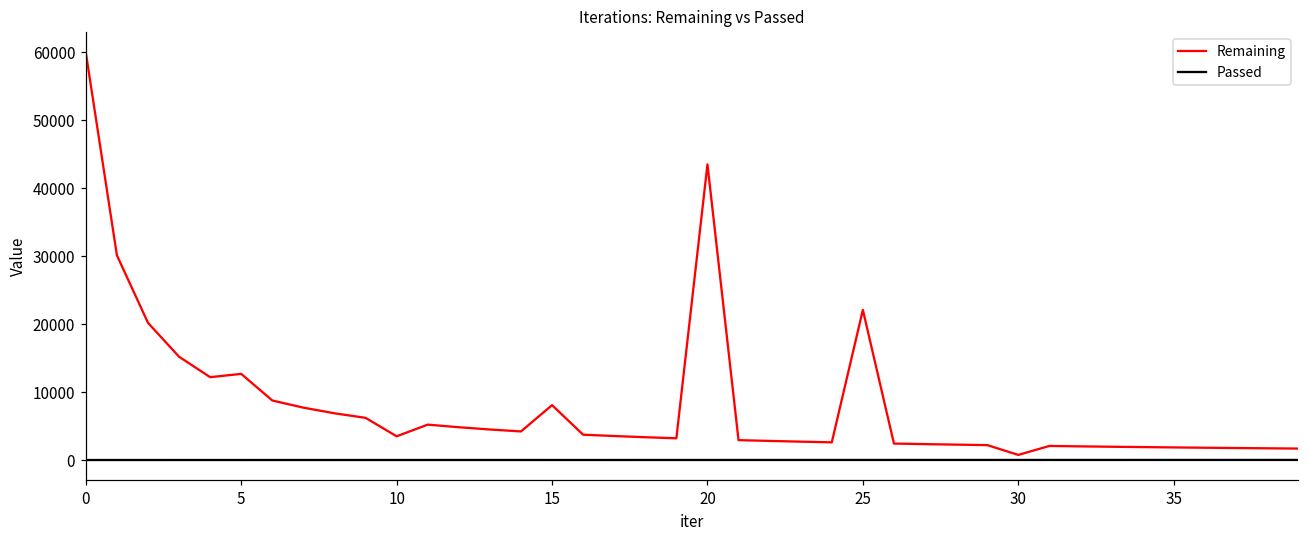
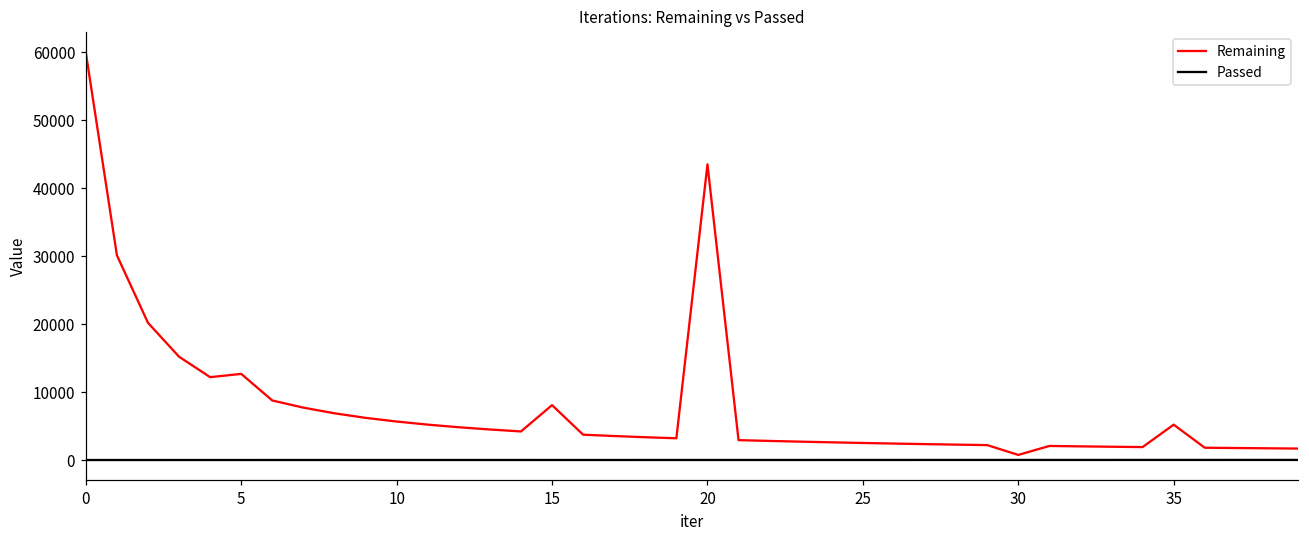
  {
    "Remaining": {
      "0": 60000,
      "5": 13000,
-     "10": 4000,
+     "10": 6000,
      "15": 8000,
      "20": 44000,
-     "25": 22000,
+     "25": 3000,
      "30": 1000,
-     "35": 2000
+     "35": 5000
    },
    "Passed": {
      "0": 0,
      "5": 0,
      "10": 0,
      "15": 0,
      "20": 0,
      "25": 0,
      "30": 0,
      "35": 0
    }
  }
